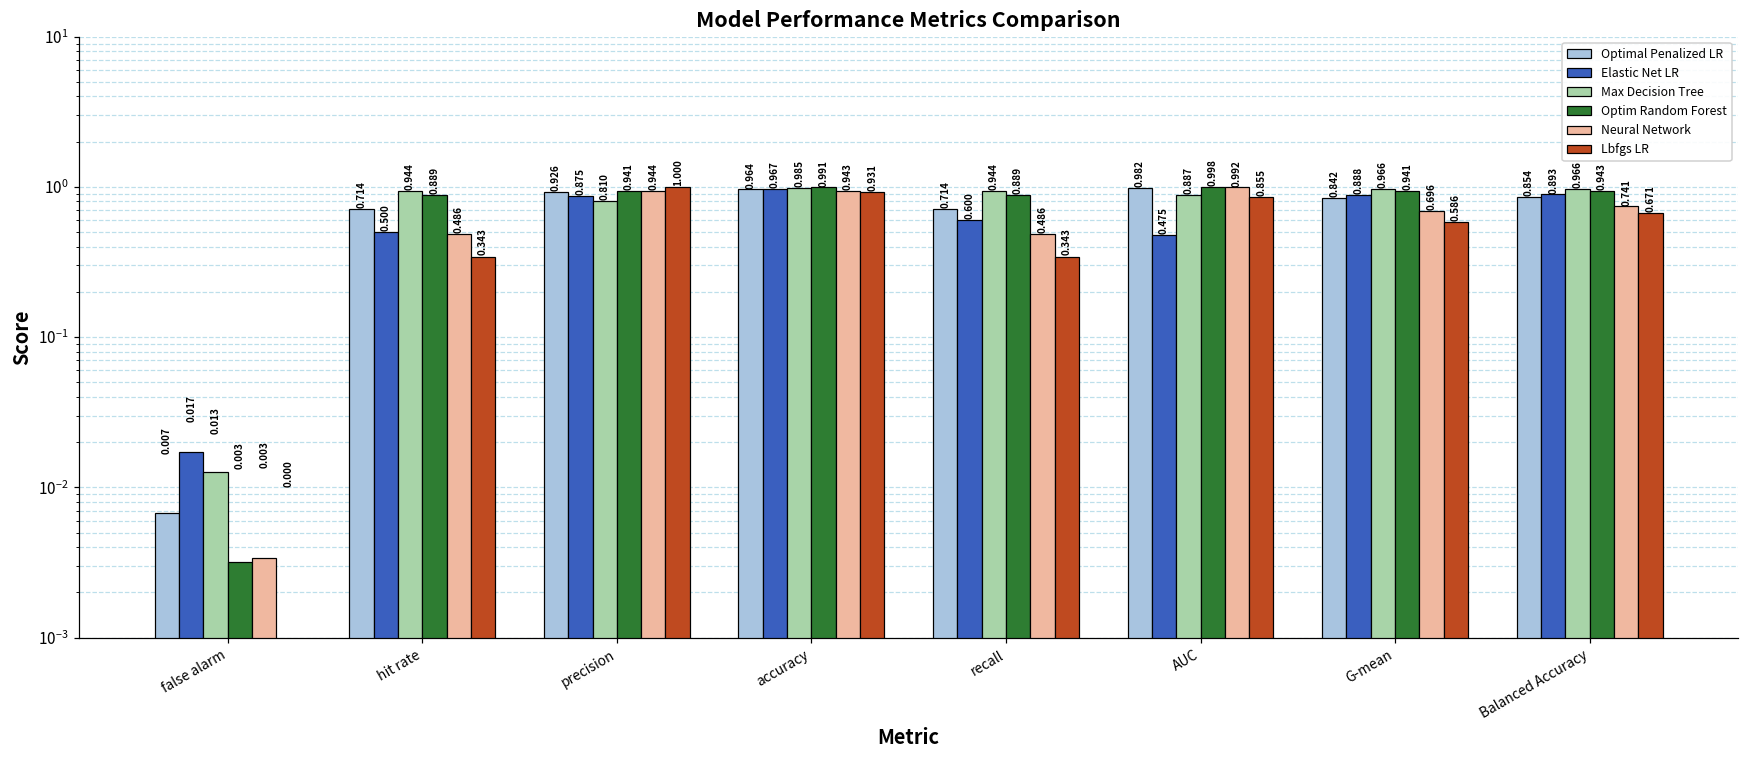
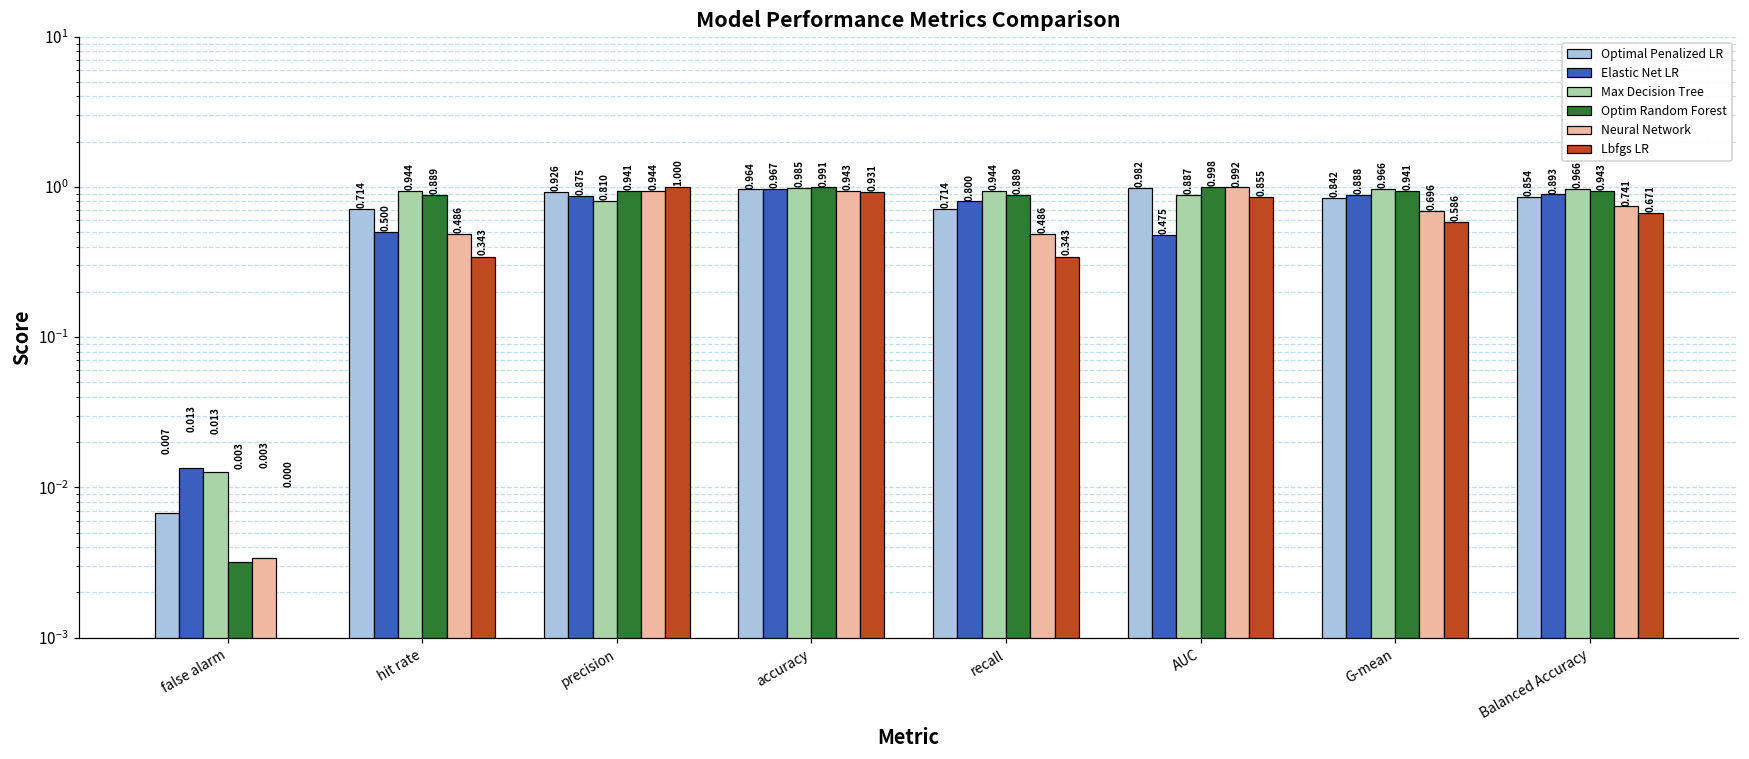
  {
    "Elastic Net LR": {
-     "false alarm": 0.017,
+     "false alarm": 0.013,
      "hit rate": 0.500,
      "precision": 0.875,
      "accuracy": 0.967,
-     "recall": 0.600,
+     "recall": 0.800,
      "AUC": 0.475,
      "G-mean": 0.888,
      "Balanced Accuracy": 0.893
    },
    "Optim Random Forest": {
      "hit rate": 0.889,
      "precision": 0.941,
      "accuracy": 0.991,
      "recall": 0.889,
      "AUC": 0.998,
      "G-mean": 0.941,
      "Balanced Accuracy": 0.943
    },
    "Neural Network": {
      "hit rate": 0.486,
      "precision": 0.944,
      "accuracy": 0.943,
      "recall": 0.486,
      "AUC": 0.992,
      "G-mean": 0.696,
      "Balanced Accuracy": 0.741
    },
    "Lbfgs LR": {
      "hit rate": 0.343,
      "precision": 1.000,
      "accuracy": 0.931,
      "recall": 0.343,
      "AUC": 0.855,
      "G-mean": 0.586,
      "Balanced Accuracy": 0.671
    }
  }
